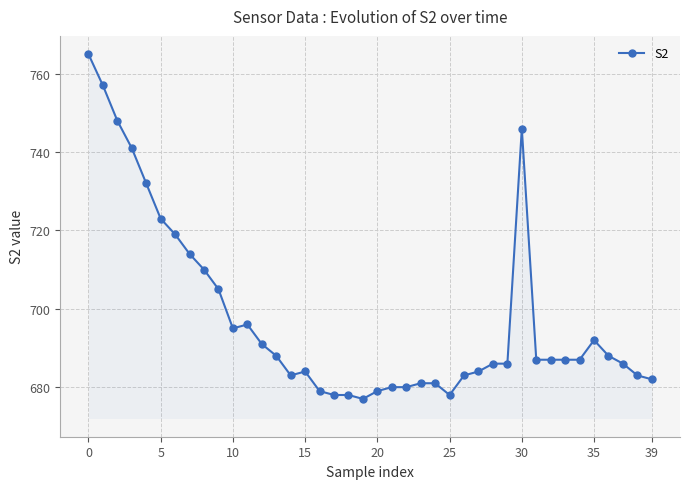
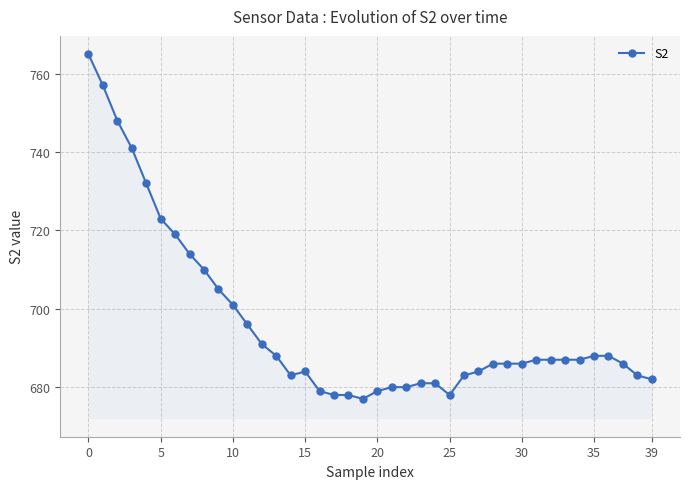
  {
    "0": 765,
    "5": 723,
-   "10": 695,
+   "10": 701,
    "15": 684,
    "20": 679,
    "25": 678,
-   "30": 746,
-   "35": 692,
+   "30": 686,
+   "35": 688,
    "39": 682
  }
